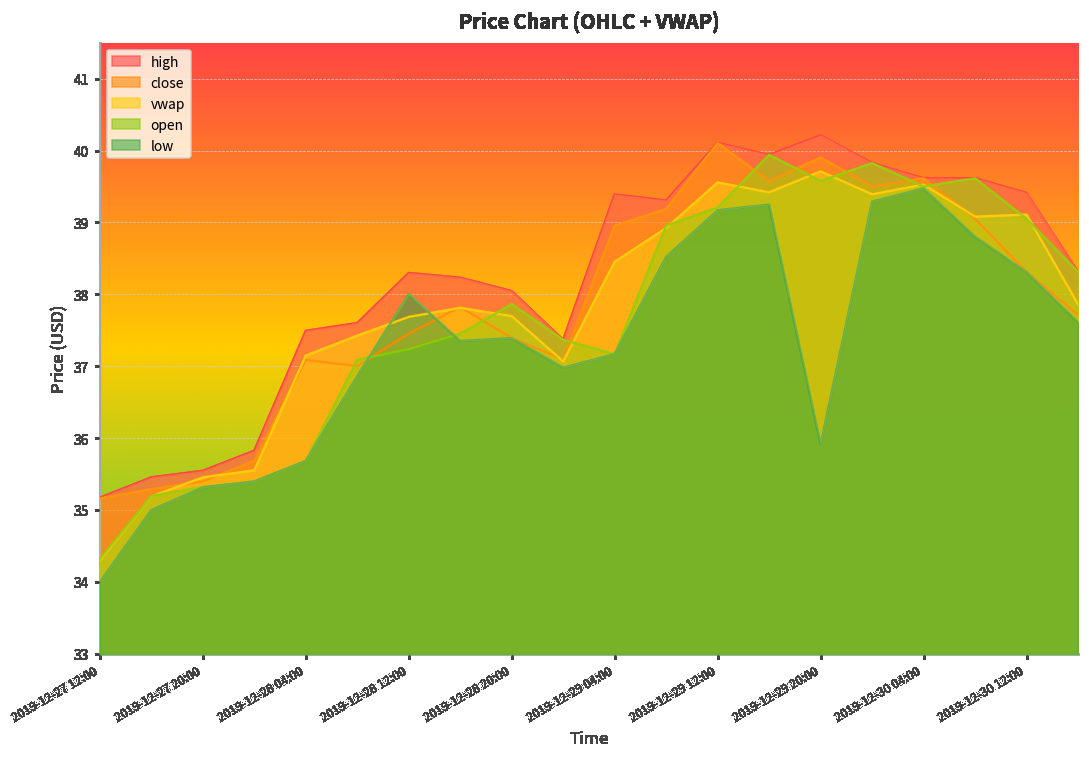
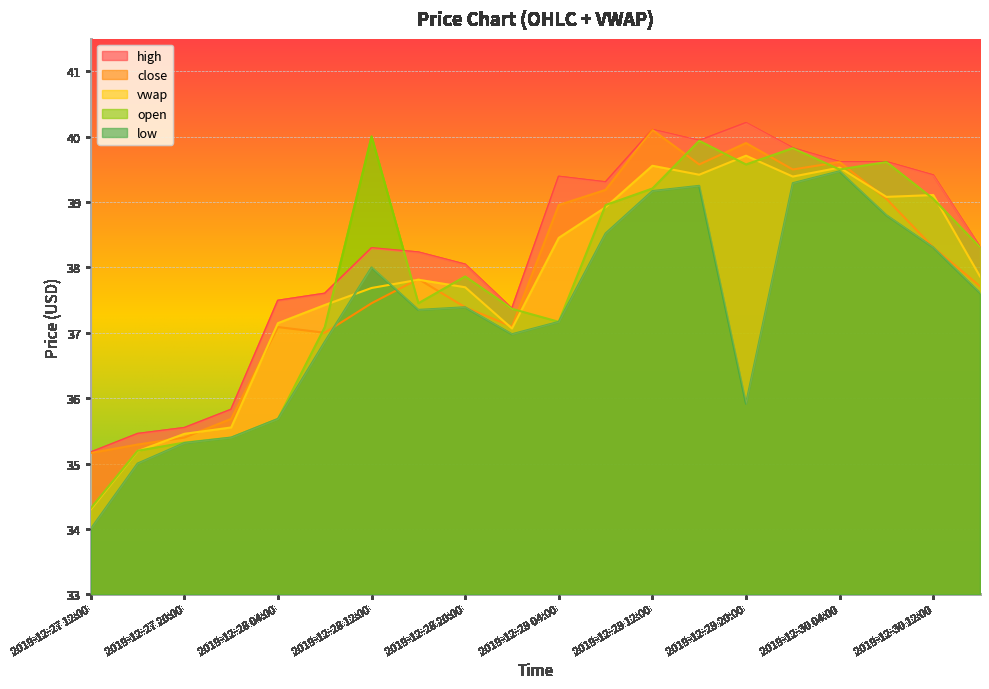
  {
    "high": {
      "2019-12-27 20:00": 35.5,
      "2019-12-28 04:00": 37.5,
      "2019-12-28 12:00": 38.3,
      "2019-12-28 20:00": 38.0,
      "2019-12-29 04:00": 39.4,
      "2019-12-29 20:00": 40.2,
      "2019-12-30 12:00": 39.4
    },
    "open": {
-     "2019-12-28 12:00": 37.2,
+     "2019-12-28 12:00": 40.0,
      "2019-12-28 20:00": 37.9,
      "2019-12-29 12:00": 39.2,
      "2019-12-29 20:00": 39.6,
      "2019-12-30 12:00": 39.1
    },
    "low": {
      "2019-12-27 12:00": 34.0,
      "2019-12-28 12:00": 38.0,
      "2019-12-29 12:00": 39.2,
      "2019-12-29 20:00": 35.9
    }
  }
